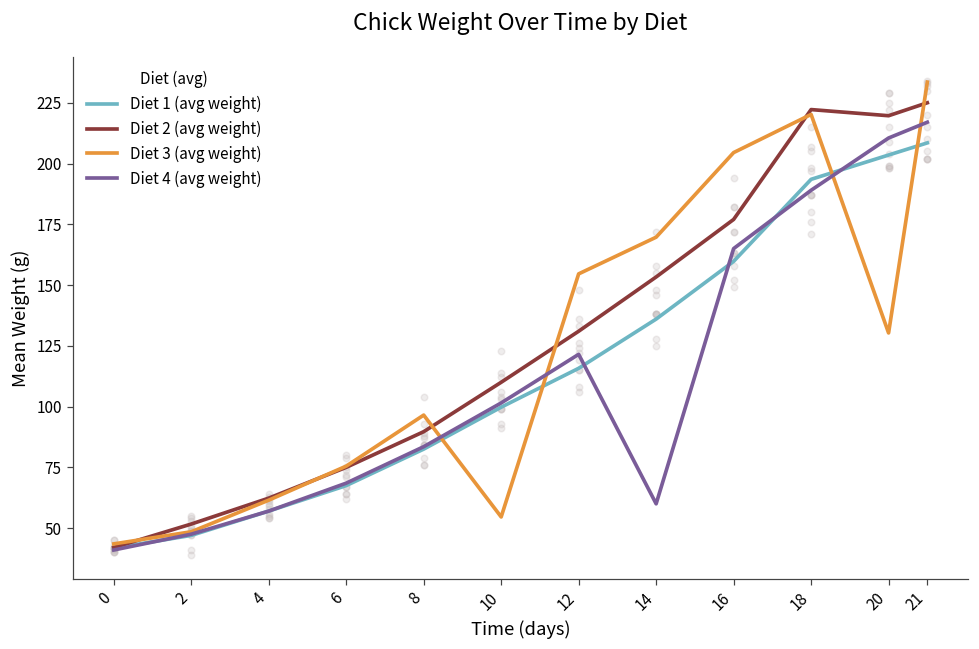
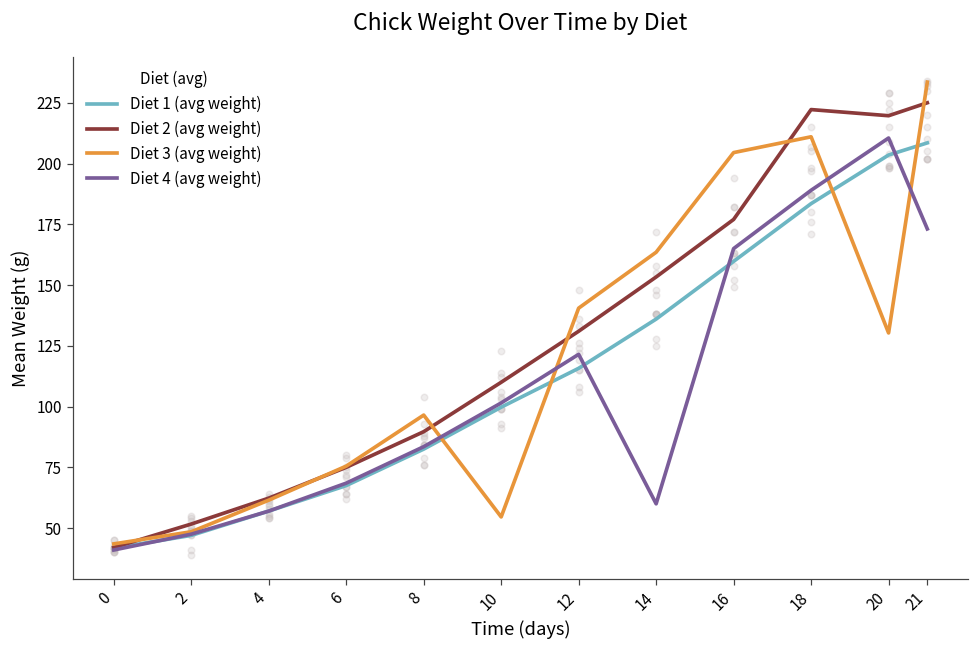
  {
    "Diet 1 (avg weight)": {
      "14": 136,
      "16": 160,
-     "18": 194,
+     "18": 184,
      "21": 209
    },
    "Diet 2 (avg weight)": {
      "10": 110,
      "12": 131,
      "14": 153,
      "16": 177,
      "18": 222,
      "20": 220,
      "21": 225
    },
    "Diet 3 (avg weight)": {
      "8": 97,
      "10": 55,
-     "12": 155,
-     "14": 170,
+     "12": 141,
+     "14": 164,
      "16": 205,
-     "18": 220,
+     "18": 211,
      "20": 130
    },
    "Diet 4 (avg weight)": {
      "10": 102,
      "14": 60,
      "16": 165,
      "18": 189,
      "20": 211,
-     "21": 217
+     "21": 173
    }
  }
